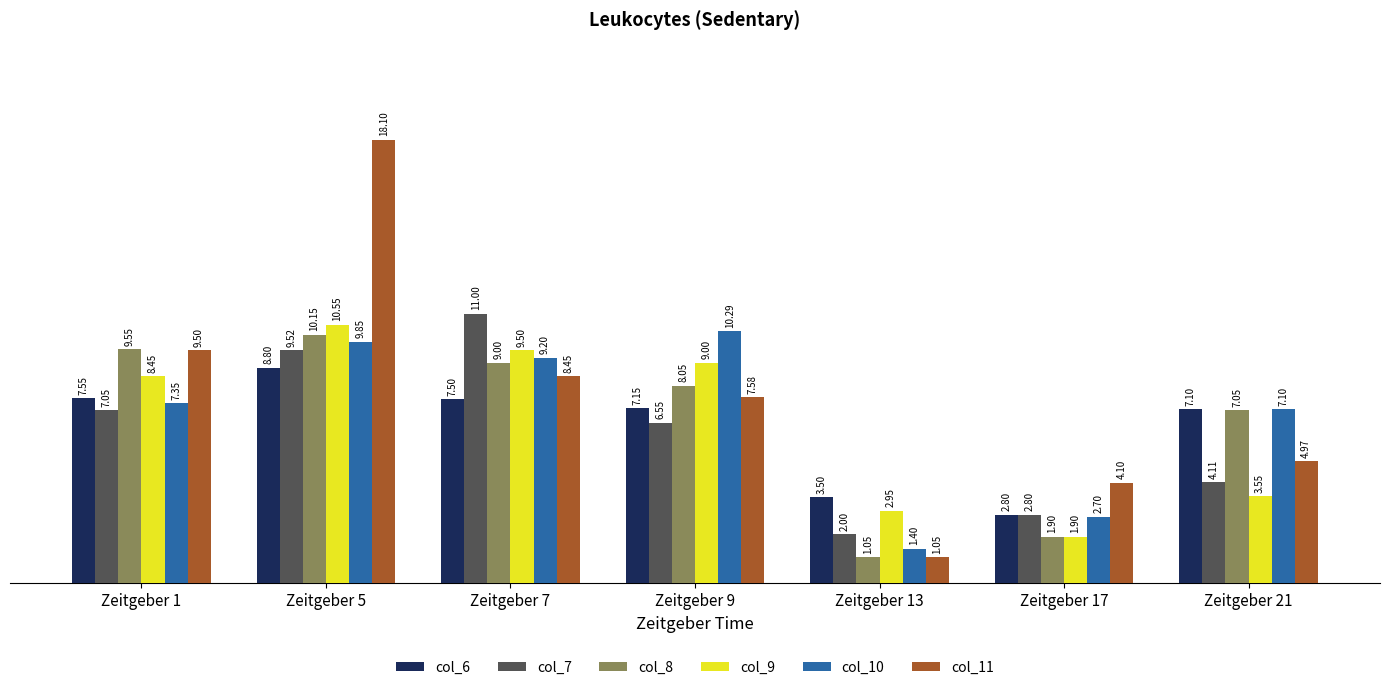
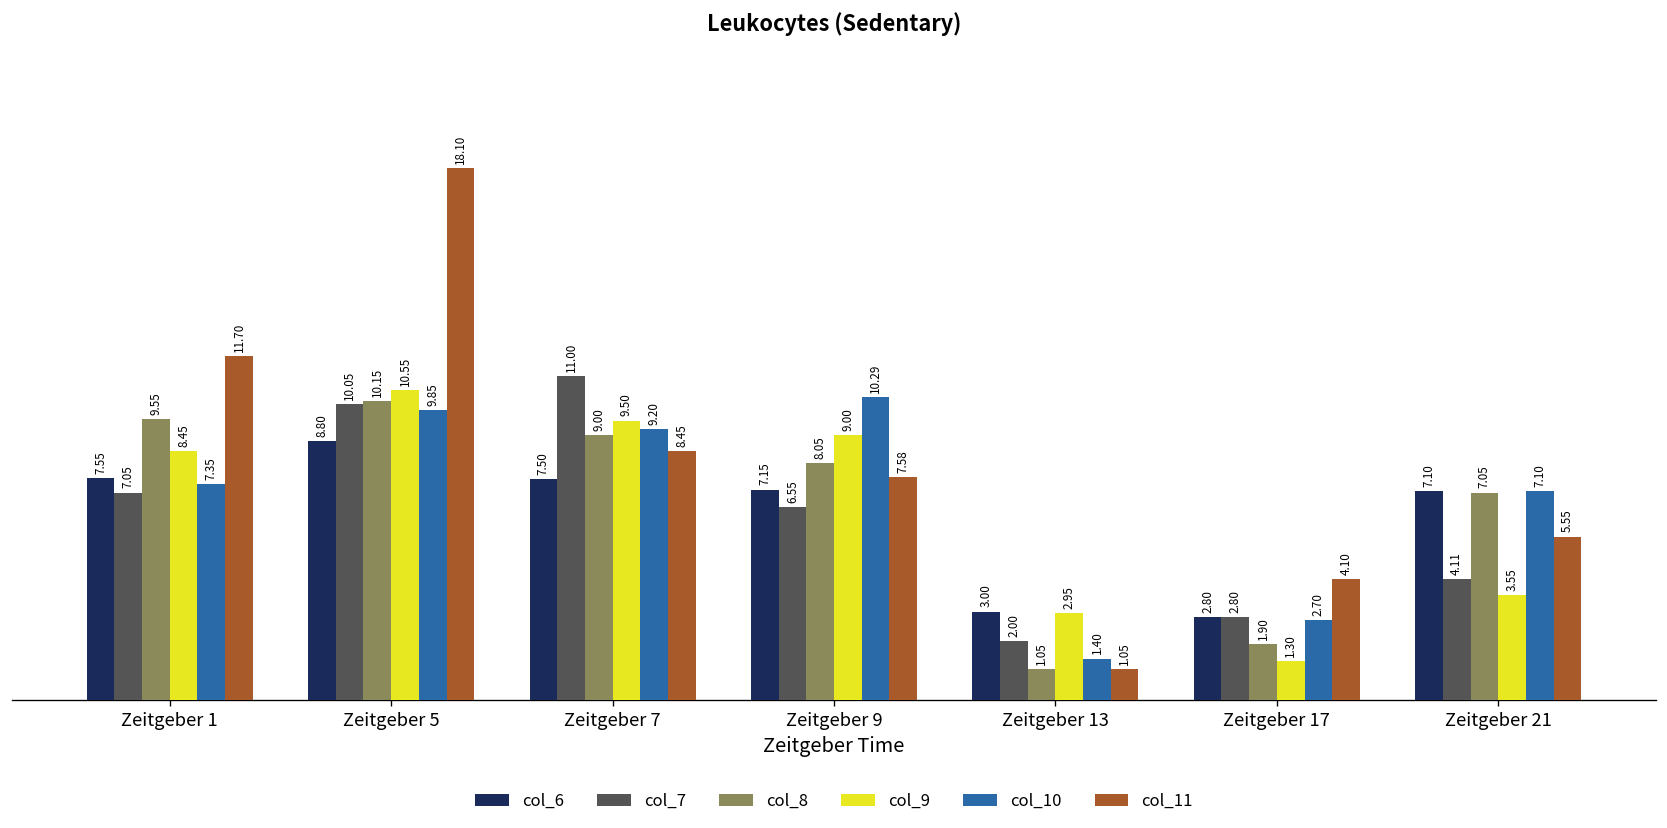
  {
    "col_6": {
      "Zeitgeber 1": 7.55,
      "Zeitgeber 5": 8.80,
      "Zeitgeber 7": 7.50,
      "Zeitgeber 9": 7.15,
-     "Zeitgeber 13": 3.50,
+     "Zeitgeber 13": 3.00,
      "Zeitgeber 17": 2.80,
      "Zeitgeber 21": 7.10
    },
    "col_7": {
      "Zeitgeber 1": 7.05,
-     "Zeitgeber 5": 9.52,
+     "Zeitgeber 5": 10.05,
      "Zeitgeber 7": 11.00,
      "Zeitgeber 9": 6.55,
      "Zeitgeber 13": 2.00,
      "Zeitgeber 17": 2.80,
      "Zeitgeber 21": 4.11
    },
    "col_8": {
      "Zeitgeber 1": 9.55,
      "Zeitgeber 5": 10.15,
      "Zeitgeber 7": 9.00,
      "Zeitgeber 9": 8.05,
      "Zeitgeber 13": 1.05,
      "Zeitgeber 17": 1.90,
      "Zeitgeber 21": 7.05
    },
    "col_9": {
      "Zeitgeber 1": 8.45,
      "Zeitgeber 5": 10.55,
      "Zeitgeber 7": 9.50,
      "Zeitgeber 9": 9.00,
      "Zeitgeber 13": 2.95,
-     "Zeitgeber 17": 1.90,
+     "Zeitgeber 17": 1.30,
      "Zeitgeber 21": 3.55
    },
    "col_10": {
      "Zeitgeber 1": 7.35,
      "Zeitgeber 5": 9.85,
      "Zeitgeber 7": 9.20,
      "Zeitgeber 9": 10.29,
      "Zeitgeber 13": 1.40,
      "Zeitgeber 17": 2.70,
      "Zeitgeber 21": 7.10
    },
    "col_11": {
-     "Zeitgeber 1": 9.50,
+     "Zeitgeber 1": 11.70,
      "Zeitgeber 5": 18.10,
      "Zeitgeber 7": 8.45,
      "Zeitgeber 9": 7.58,
      "Zeitgeber 13": 1.05,
      "Zeitgeber 17": 4.10,
-     "Zeitgeber 21": 4.97
+     "Zeitgeber 21": 5.55
    }
  }
